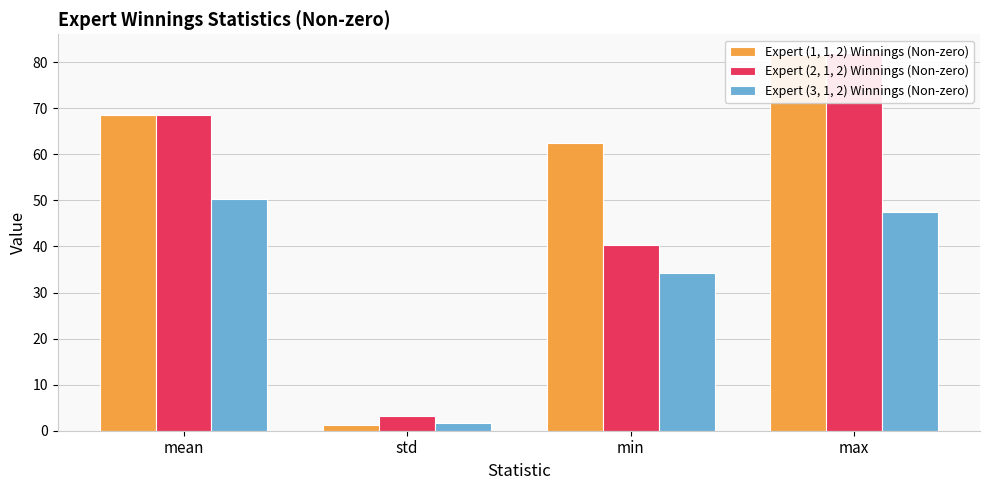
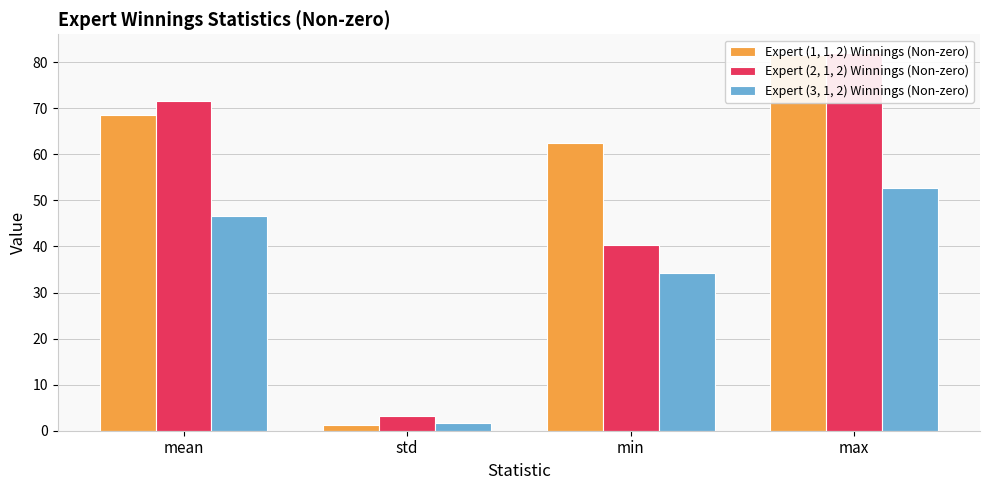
  {
    "Expert (1, 1, 2) Winnings (Non-zero)": {
      "mean": 69,
      "std": 1,
      "min": 63
    },
    "Expert (2, 1, 2) Winnings (Non-zero)": {
-     "mean": 69,
+     "mean": 72,
      "std": 3,
      "min": 40
    },
    "Expert (3, 1, 2) Winnings (Non-zero)": {
-     "mean": 50,
+     "mean": 47,
      "std": 2,
      "min": 34,
-     "max": 47
+     "max": 53
    }
  }
